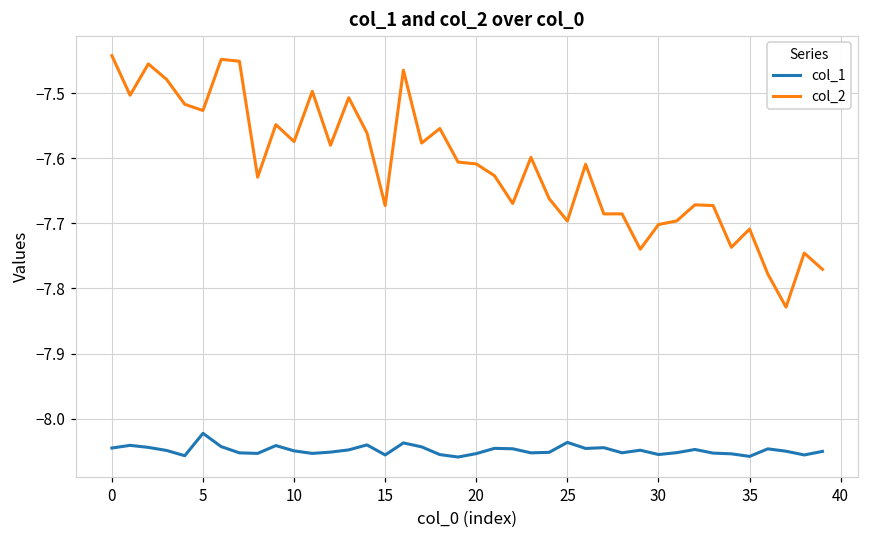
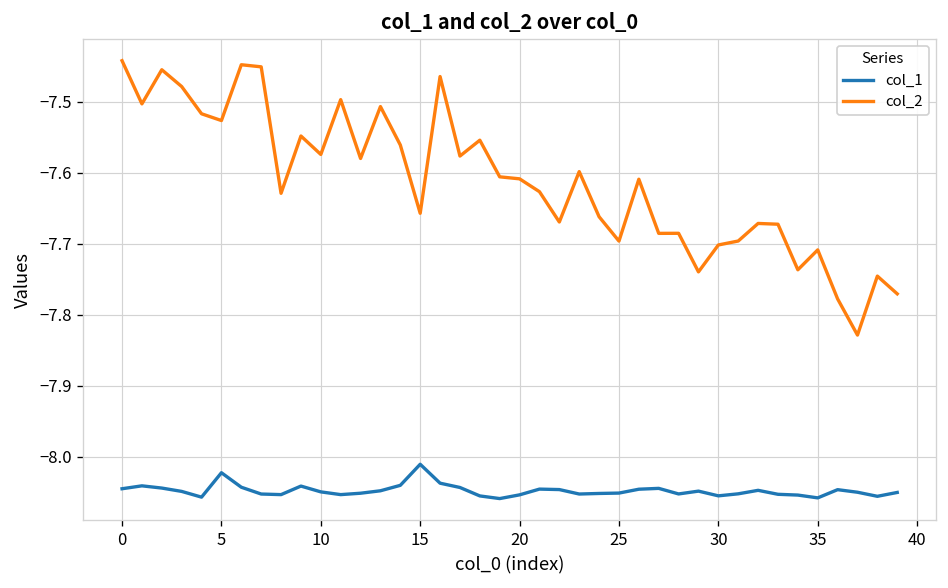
  {
    "col_1": {
      "0": -8.05,
      "5": -8.02,
      "10": -8.05,
-     "15": -8.06,
+     "15": -8.01,
      "20": -8.05,
-     "25": -8.04,
+     "25": -8.05,
      "30": -8.06,
      "35": -8.06
    },
    "col_2": {
      "0": -7.44,
      "5": -7.53,
      "10": -7.57,
-     "15": -7.67,
+     "15": -7.66,
      "20": -7.61,
      "25": -7.70,
      "30": -7.70,
      "35": -7.71
    }
  }
